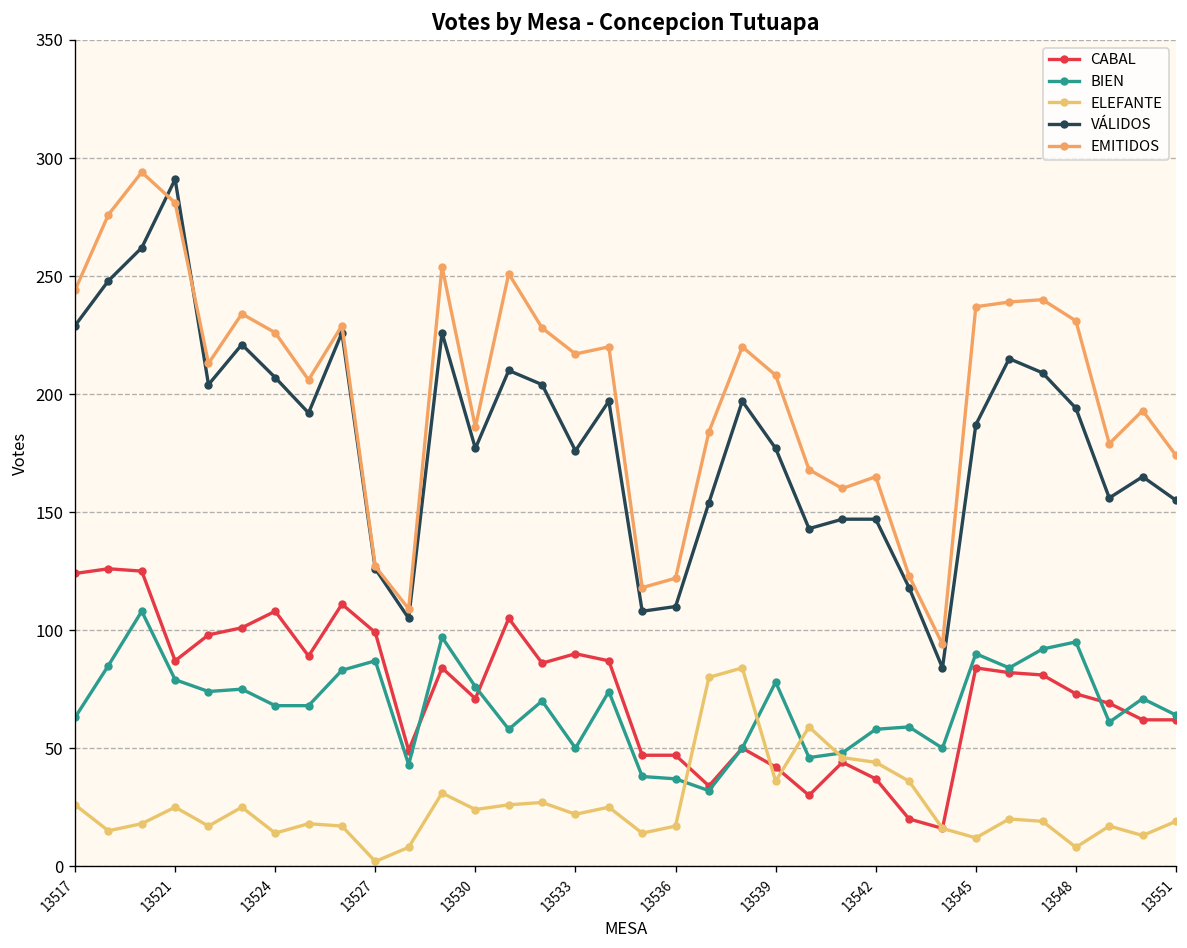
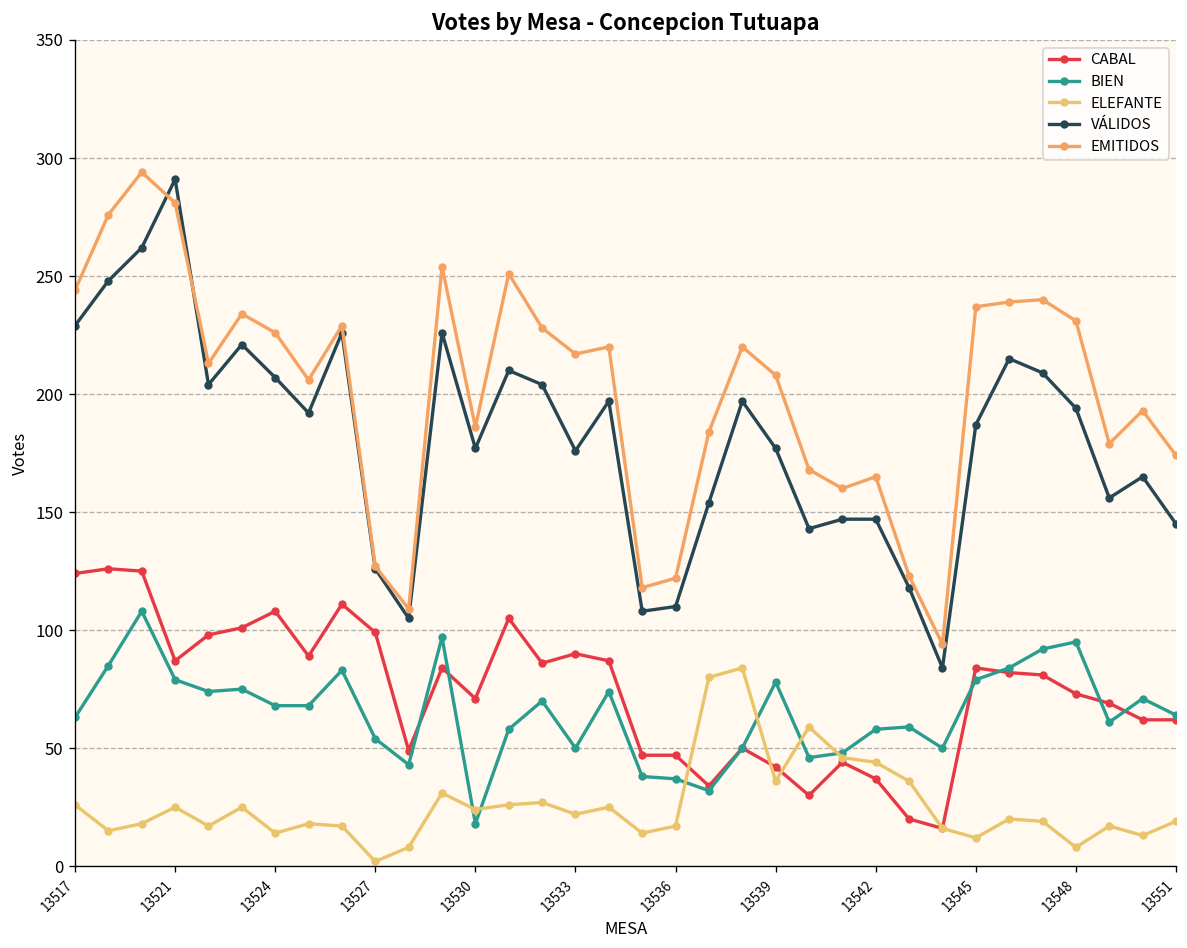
  {
    "CABAL": {
      "13517": 124,
      "13521": 87,
      "13524": 108,
      "13527": 99,
      "13530": 71,
      "13533": 90,
      "13536": 47,
      "13539": 42,
      "13542": 37,
      "13545": 84,
      "13548": 73,
      "13551": 62
    },
    "BIEN": {
      "13517": 63,
      "13521": 79,
      "13524": 68,
-     "13527": 87,
-     "13530": 76,
+     "13527": 54,
+     "13530": 18,
      "13533": 50,
      "13536": 37,
      "13539": 78,
      "13542": 58,
-     "13545": 90,
+     "13545": 79,
      "13548": 95,
      "13551": 64
    },
    "VÁLIDOS": {
      "13517": 229,
      "13521": 291,
      "13524": 207,
      "13530": 177,
      "13533": 176,
      "13536": 110,
      "13539": 177,
      "13542": 147,
      "13545": 187,
      "13548": 194,
-     "13551": 155
+     "13551": 145
    }
  }
